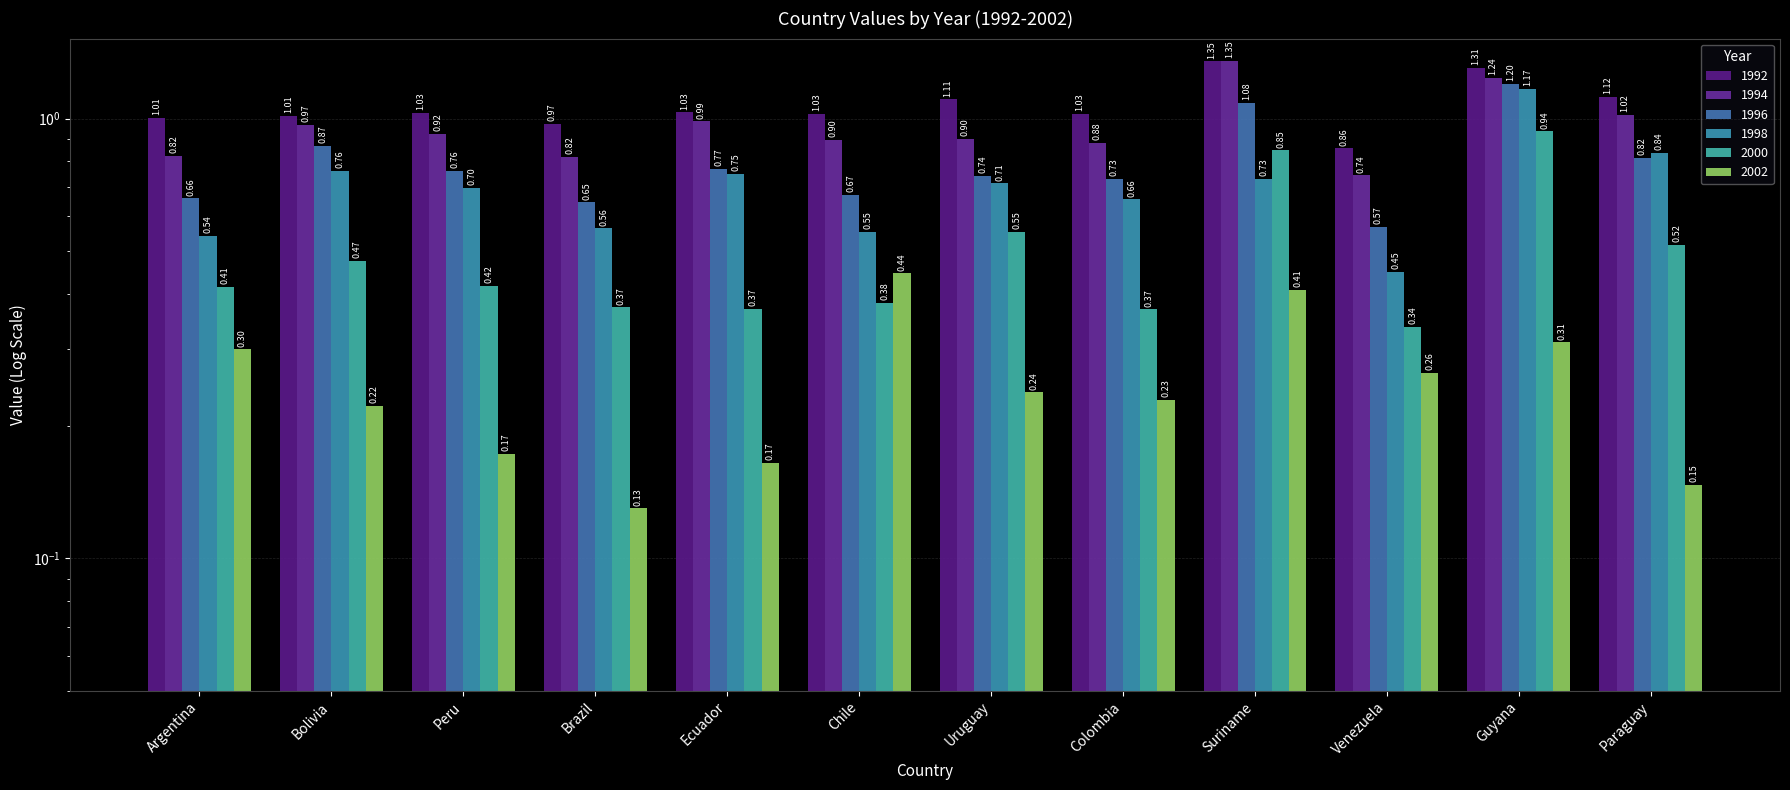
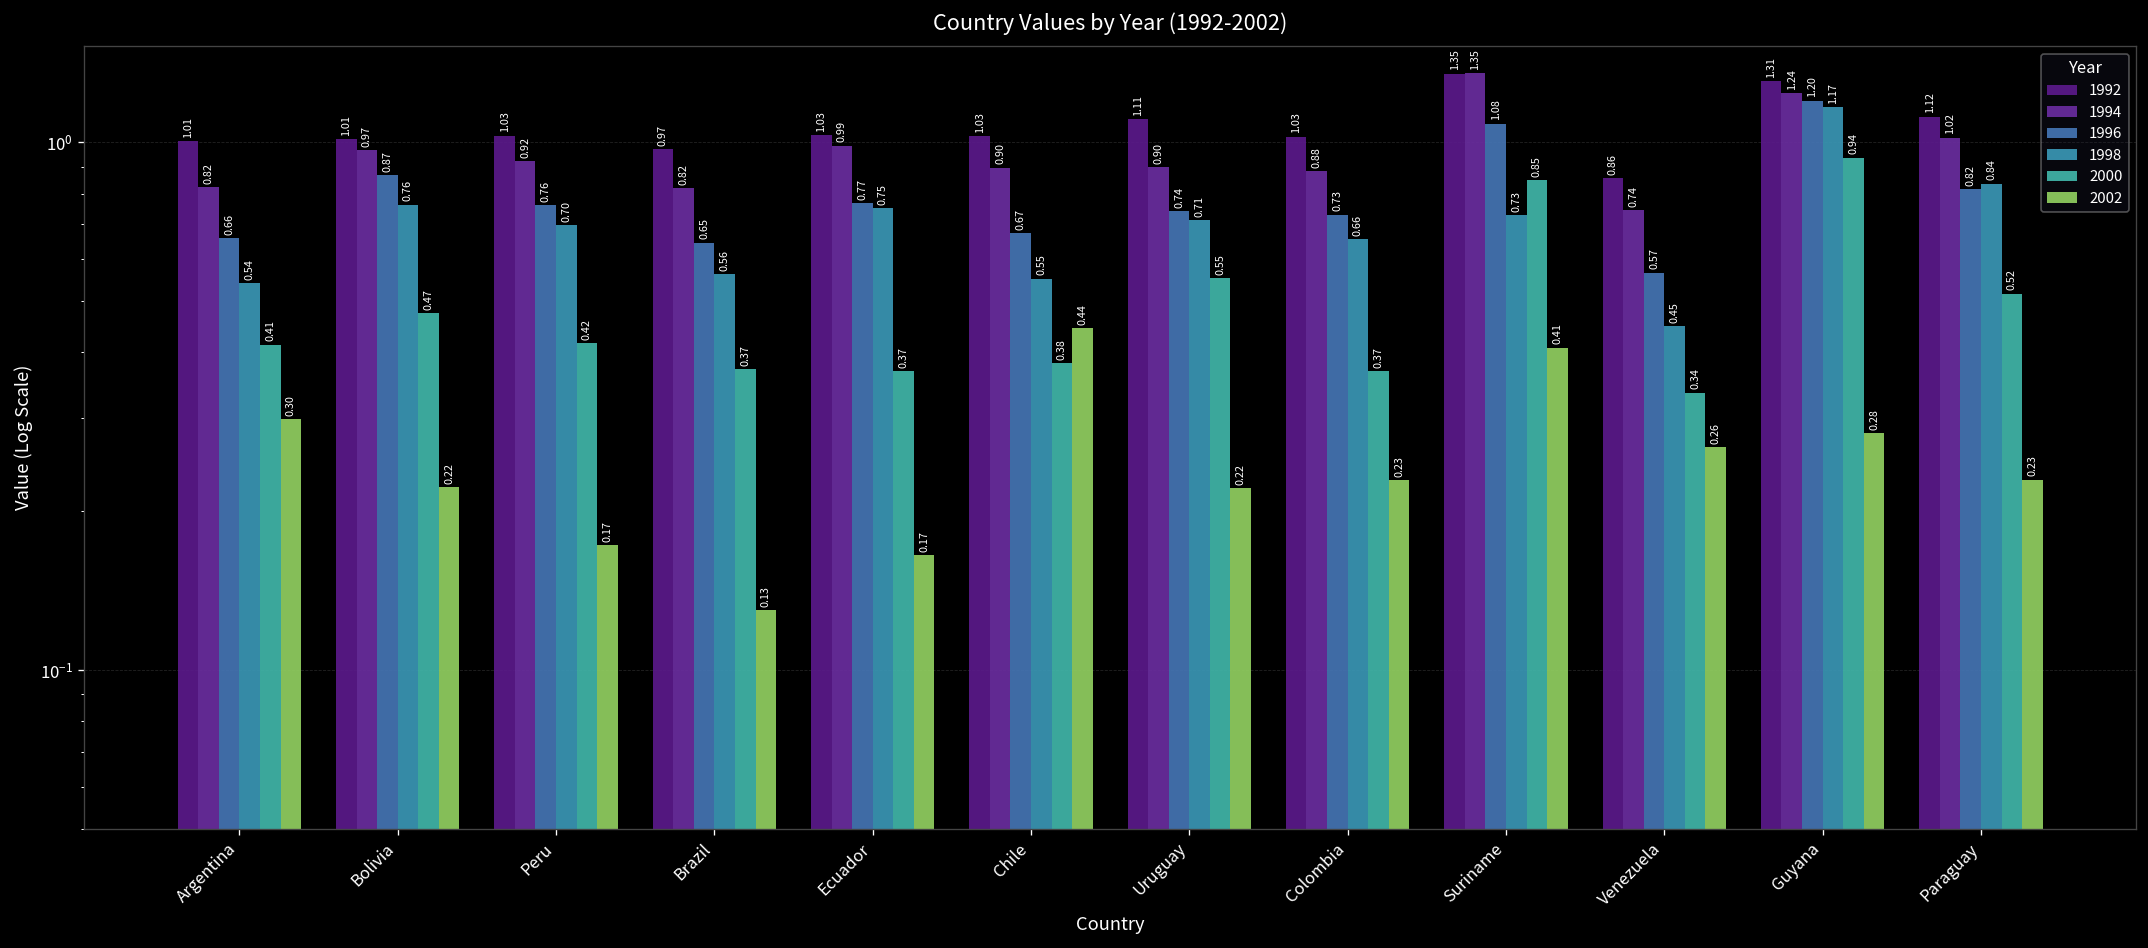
  {
    "2002": {
      "Argentina": 0.30,
      "Bolivia": 0.22,
      "Peru": 0.17,
      "Brazil": 0.13,
      "Ecuador": 0.17,
      "Chile": 0.44,
-     "Uruguay": 0.24,
+     "Uruguay": 0.22,
      "Colombia": 0.23,
      "Suriname": 0.41,
      "Venezuela": 0.26,
-     "Guyana": 0.31,
-     "Paraguay": 0.15
+     "Guyana": 0.28,
+     "Paraguay": 0.23
    }
  }
